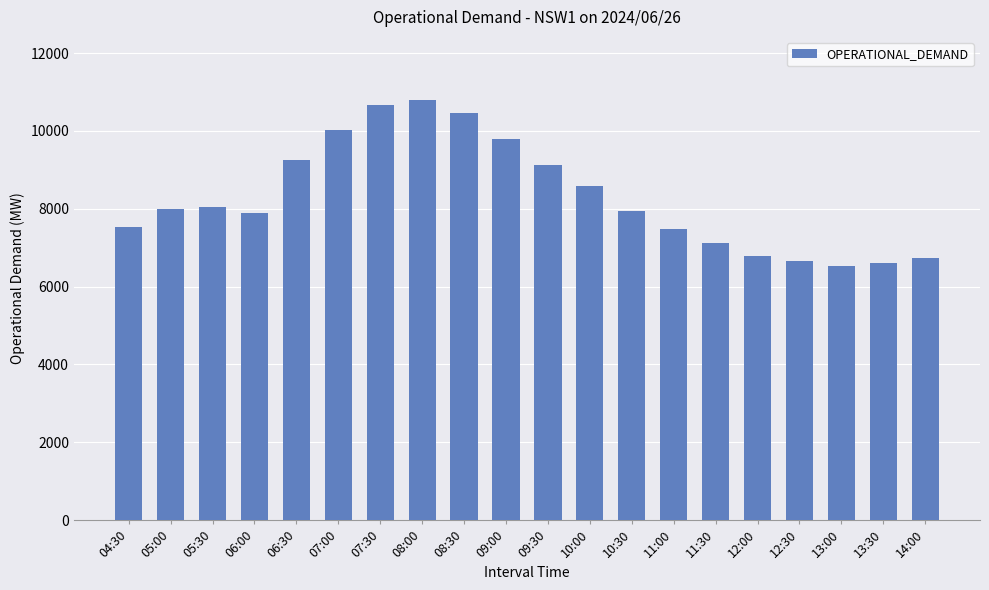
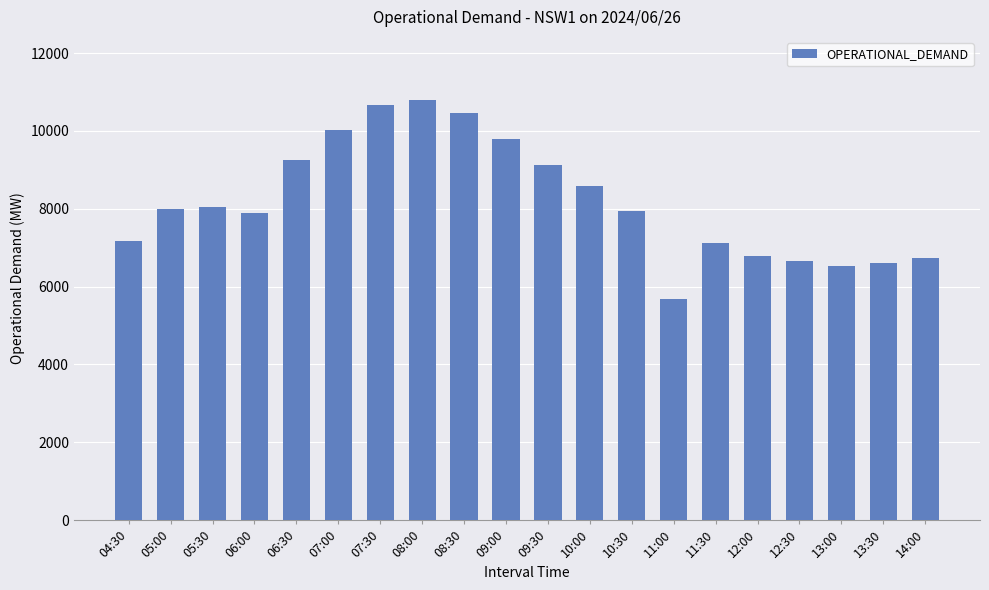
  {
-   "04:30": 7500,
+   "04:30": 7200,
    "05:00": 8000,
    "05:30": 8000,
    "06:00": 7900,
    "06:30": 9300,
    "07:00": 10000,
    "07:30": 10700,
    "08:00": 10800,
    "08:30": 10500,
    "09:00": 9800,
    "09:30": 9100,
    "10:00": 8600,
    "10:30": 8000,
-   "11:00": 7500,
+   "11:00": 5700,
    "11:30": 7100,
    "12:00": 6800,
    "12:30": 6700,
    "13:00": 6500,
    "13:30": 6600,
    "14:00": 6700
  }
